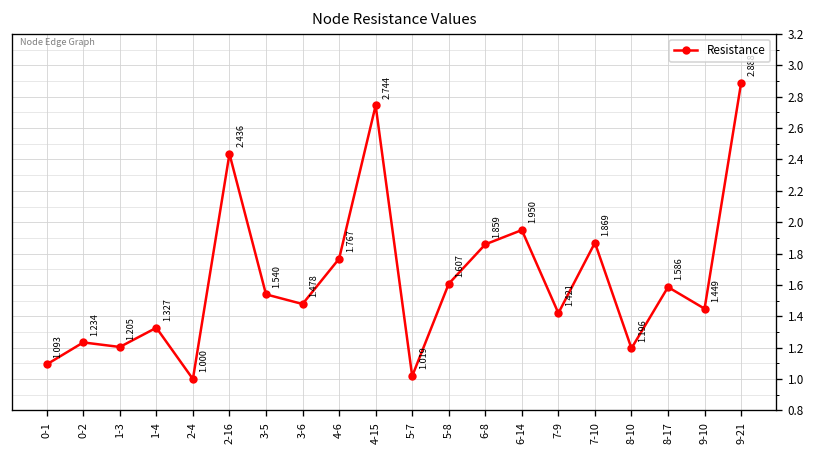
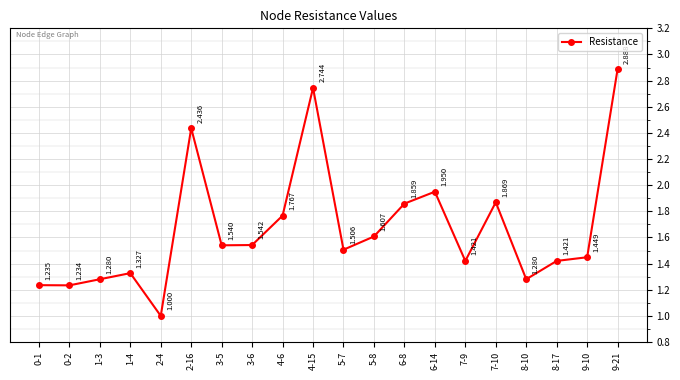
  {
-   "0-1": 1.093,
+   "0-1": 1.235,
    "0-2": 1.234,
-   "1-3": 1.205,
+   "1-3": 1.280,
    "1-4": 1.327,
    "2-4": 1.000,
    "2-16": 2.436,
    "3-5": 1.540,
-   "3-6": 1.478,
+   "3-6": 1.542,
    "4-6": 1.767,
    "4-15": 2.744,
-   "5-7": 1.019,
+   "5-7": 1.506,
    "5-8": 1.607,
    "6-8": 1.859,
    "6-14": 1.950,
    "7-9": 1.421,
    "7-10": 1.869,
-   "8-10": 1.196,
-   "8-17": 1.586,
+   "8-10": 1.280,
+   "8-17": 1.421,
    "9-10": 1.449
  }
